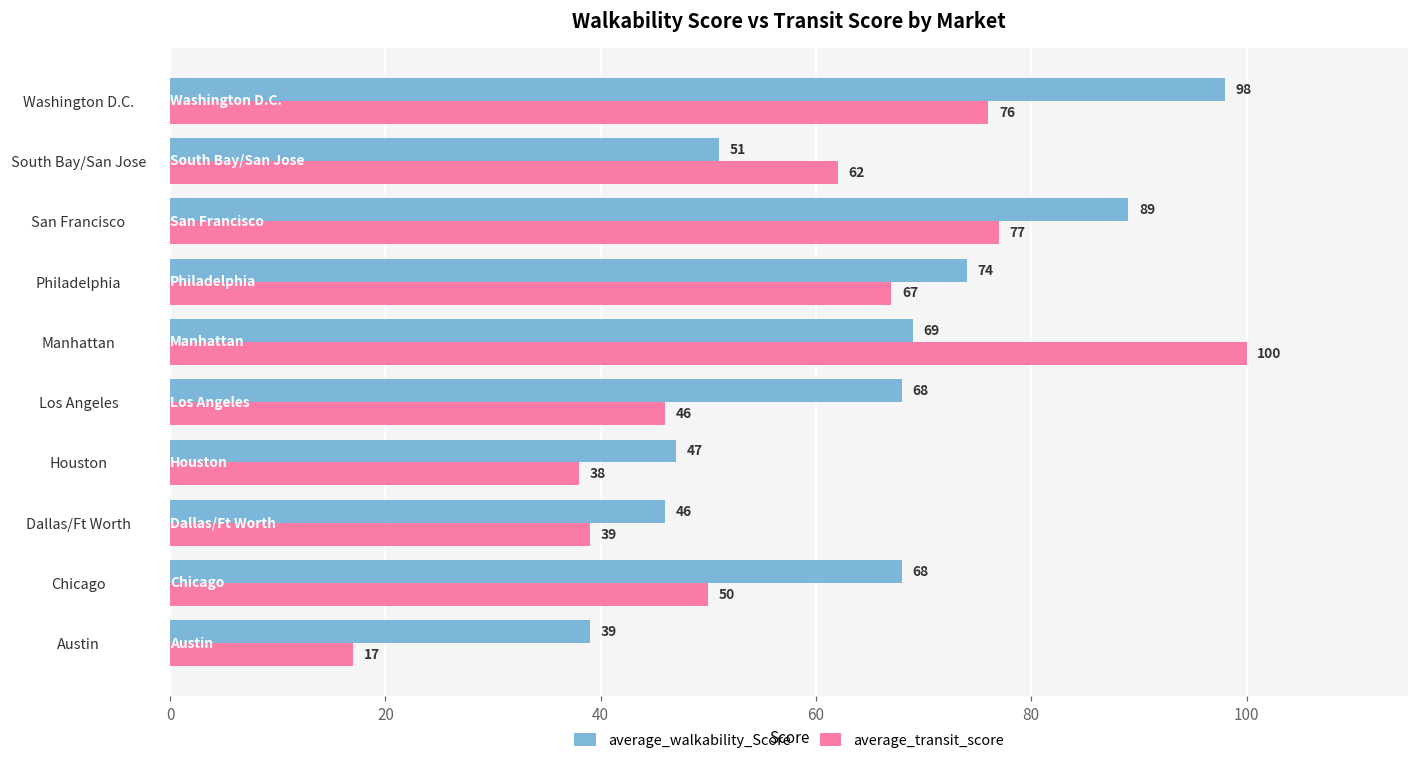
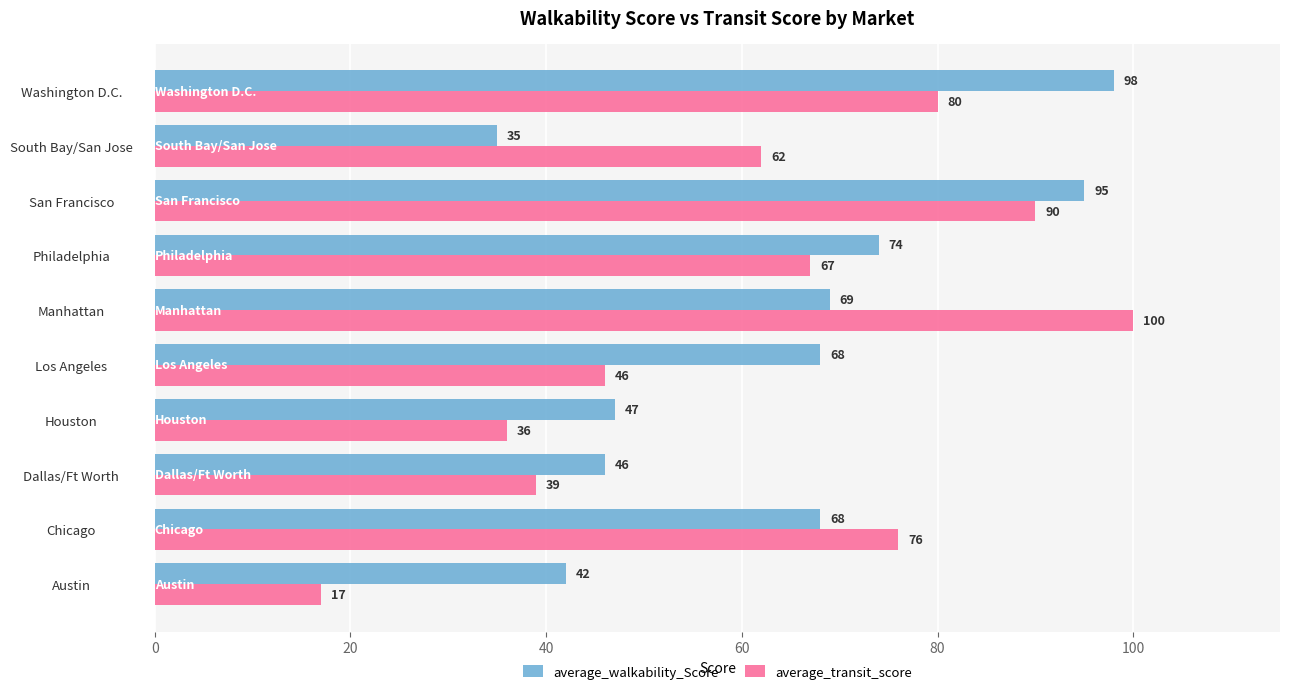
  {
    "average_walkability_Score": {
      "Washington D.C.": 98,
-     "South Bay/San Jose": 51,
-     "San Francisco": 89,
+     "South Bay/San Jose": 35,
+     "San Francisco": 95,
      "Philadelphia": 74,
      "Manhattan": 69,
      "Los Angeles": 68,
      "Houston": 47,
      "Dallas/Ft Worth": 46,
      "Chicago": 68,
-     "Austin": 39
+     "Austin": 42
    },
    "average_transit_score": {
-     "Washington D.C.": 76,
+     "Washington D.C.": 80,
      "South Bay/San Jose": 62,
-     "San Francisco": 77,
+     "San Francisco": 90,
      "Philadelphia": 67,
      "Manhattan": 100,
      "Los Angeles": 46,
-     "Houston": 38,
+     "Houston": 36,
      "Dallas/Ft Worth": 39,
-     "Chicago": 50,
+     "Chicago": 76,
      "Austin": 17
    }
  }
